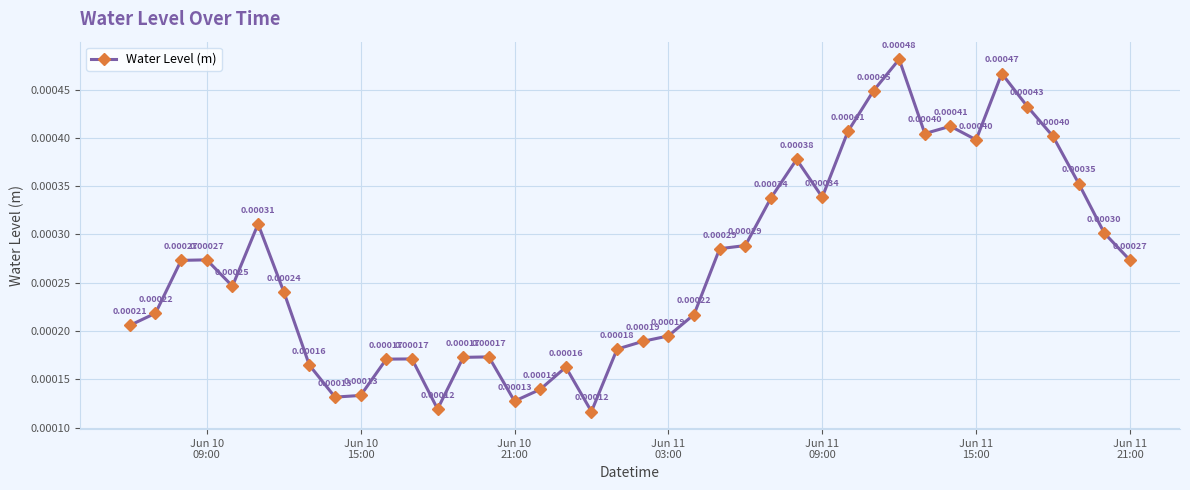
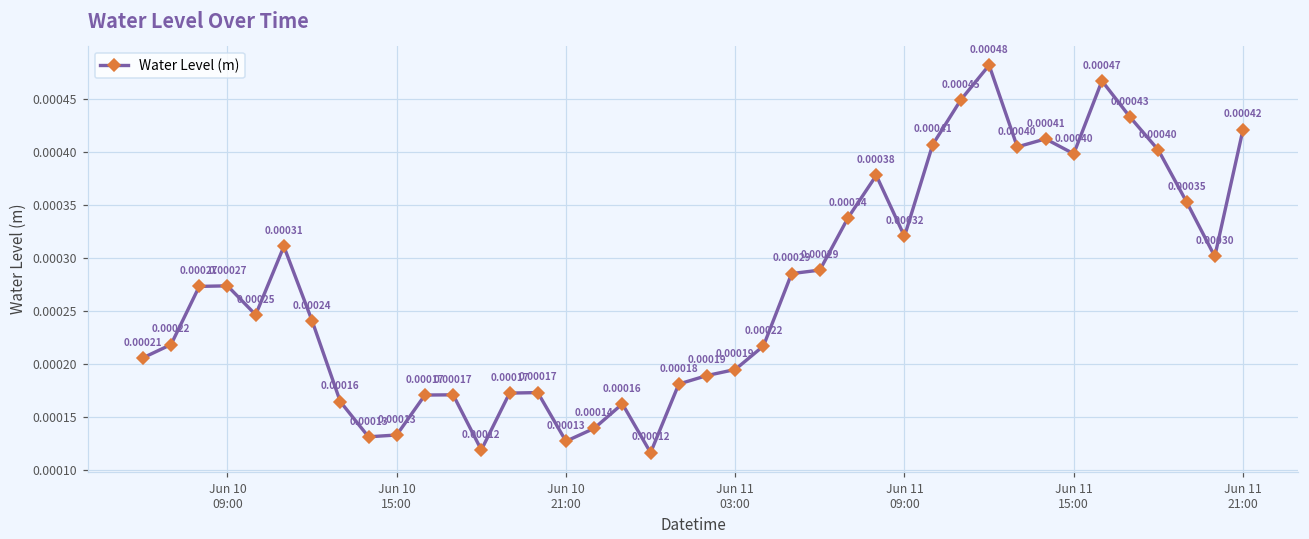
  {
    "Jun 10 21:00": 0.00013,
    "Jun 11 03:00": 0.00019,
-   "Jun 11 09:00": 0.00034,
+   "Jun 11 09:00": 0.00032,
    "Jun 11 15:00": 0.00040,
-   "Jun 11 21:00": 0.00027
+   "Jun 11 21:00": 0.00042
  }
